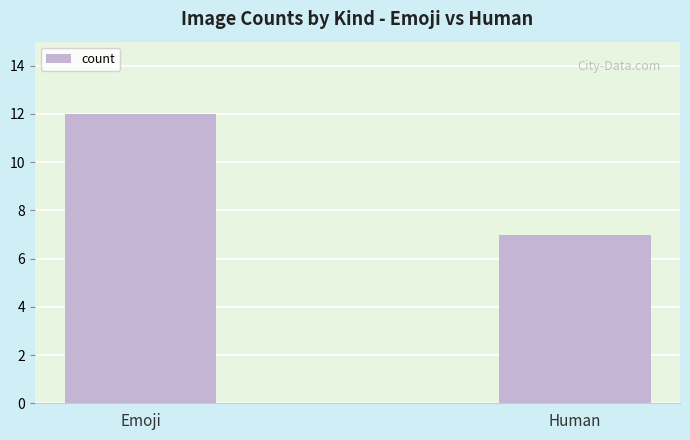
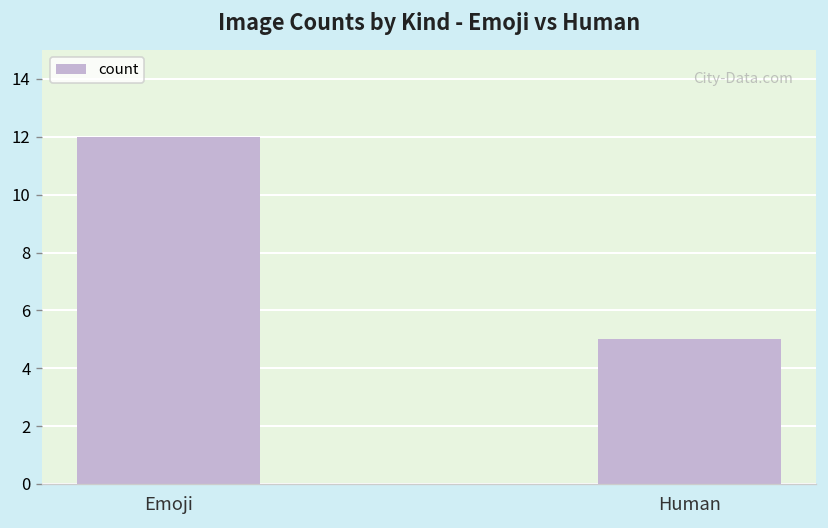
  {
    "Emoji": 12,
-   "Human": 7
+   "Human": 5
  }
